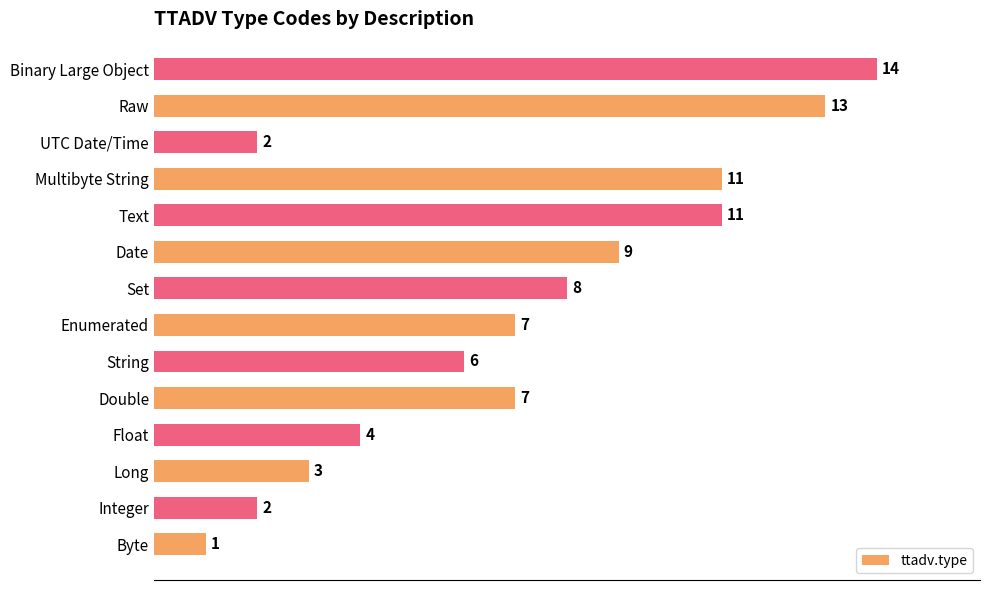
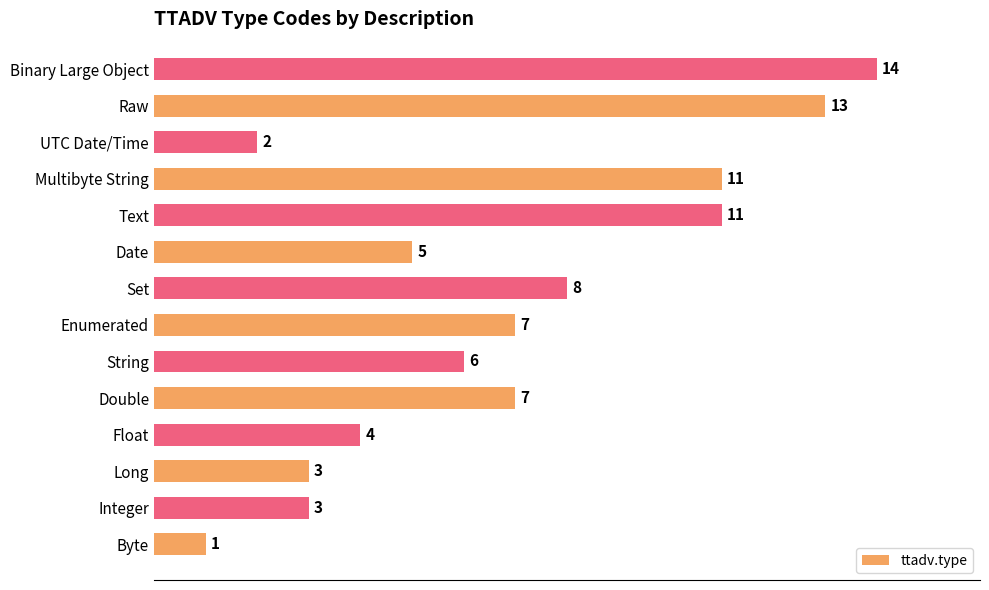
  {
    "Binary Large Object": 14,
    "Raw": 13,
    "UTC Date/Time": 2,
    "Multibyte String": 11,
    "Text": 11,
-   "Date": 9,
+   "Date": 5,
    "Set": 8,
    "Enumerated": 7,
    "String": 6,
    "Double": 7,
    "Float": 4,
    "Long": 3,
-   "Integer": 2,
+   "Integer": 3,
    "Byte": 1
  }
